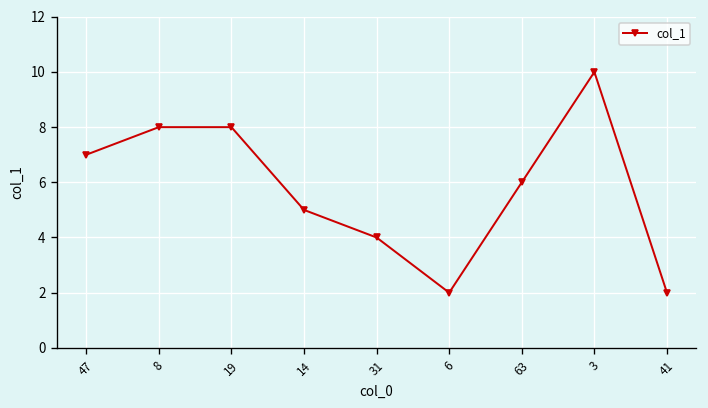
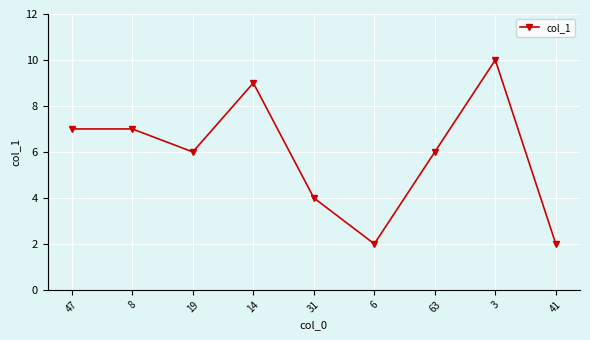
  {
    "47": 7,
-   "8": 8,
-   "19": 8,
-   "14": 5,
+   "8": 7,
+   "19": 6,
+   "14": 9,
    "31": 4,
    "6": 2,
    "63": 6,
    "3": 10,
    "41": 2
  }
